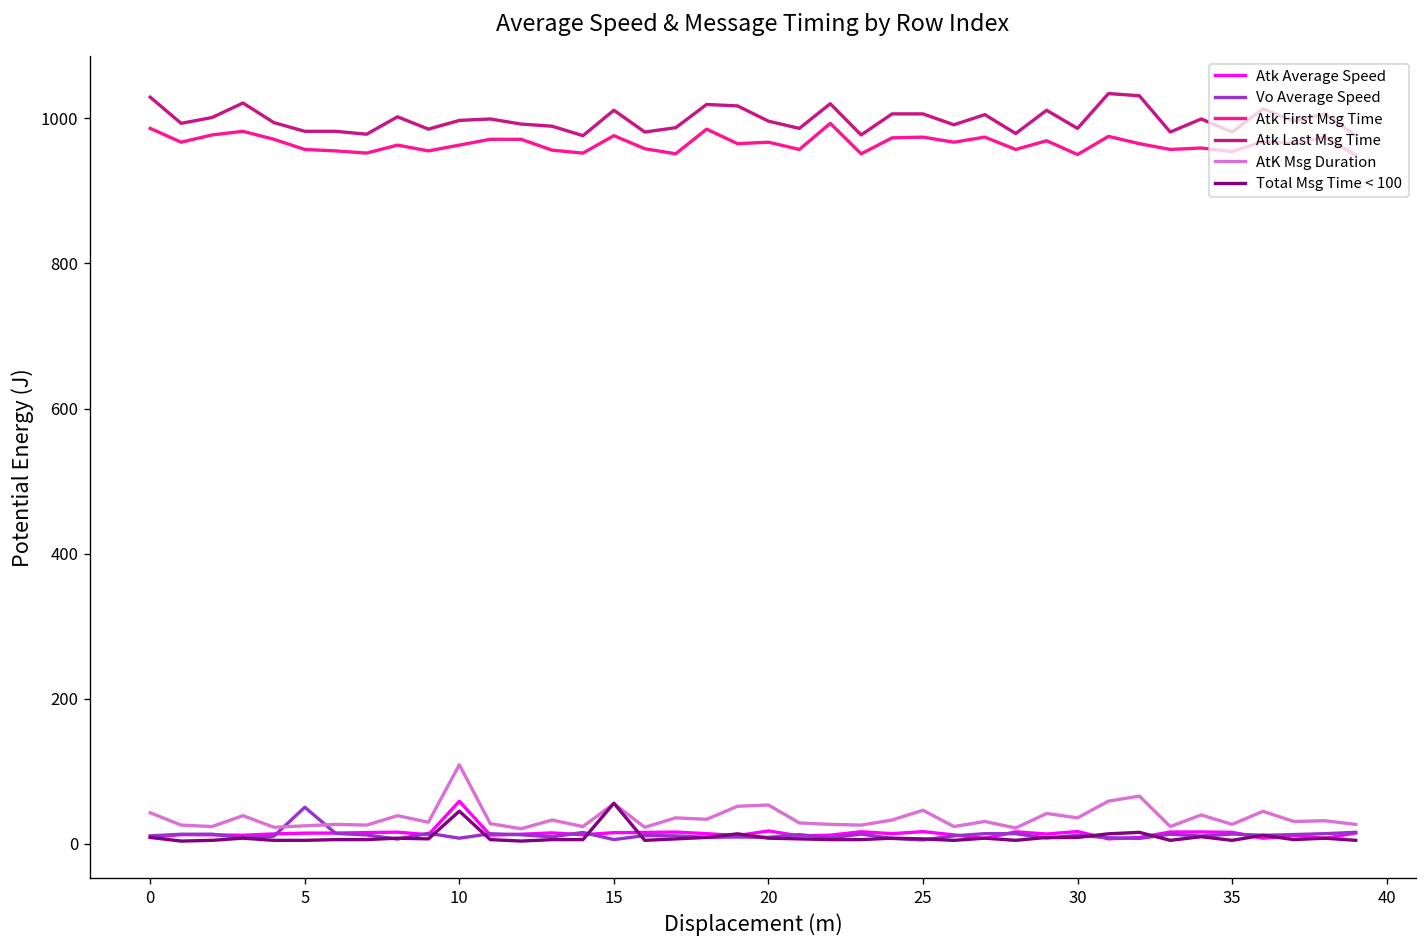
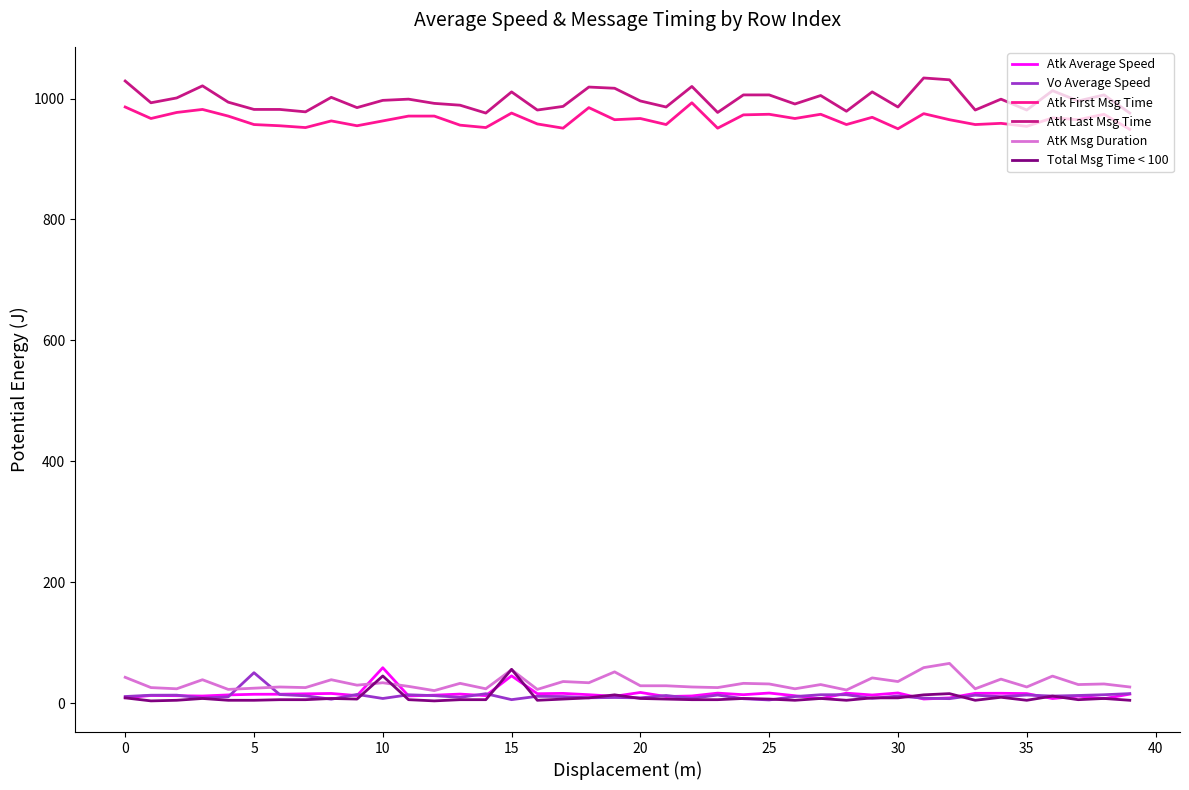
  {
    "Atk Average Speed": {
      "5": 10,
      "10": 60,
-     "15": 20,
+     "15": 50,
      "20": 20,
      "25": 20,
      "30": 20
    },
    "Vo Average Speed": {
      "5": 50,
      "10": 10,
      "15": 10
    },
    "AtK Msg Duration": {
      "0": 40,
      "5": 20,
-     "10": 110,
-     "20": 50,
-     "25": 50,
+     "10": 30,
+     "20": 30,
+     "25": 30,
      "30": 40,
      "35": 30
    },
    "Total Msg Time < 100": {
      "5": 0,
      "10": 50,
      "35": 10
    }
  }
